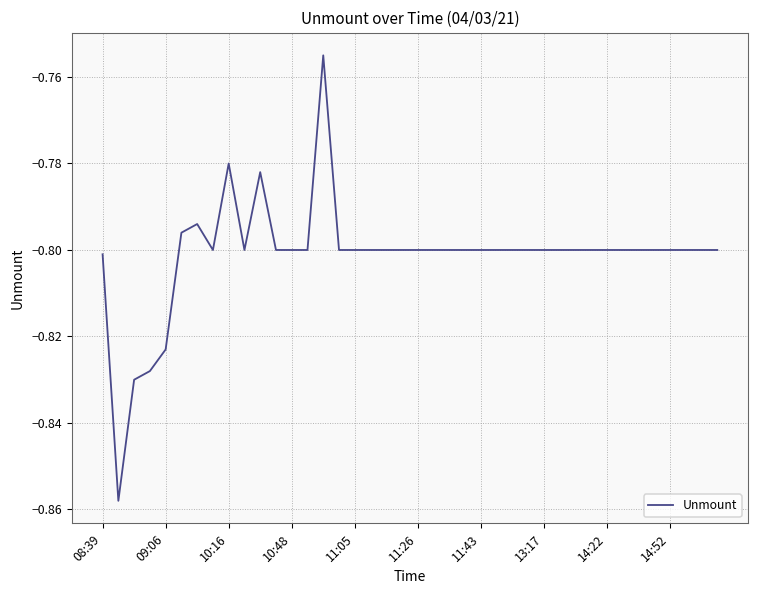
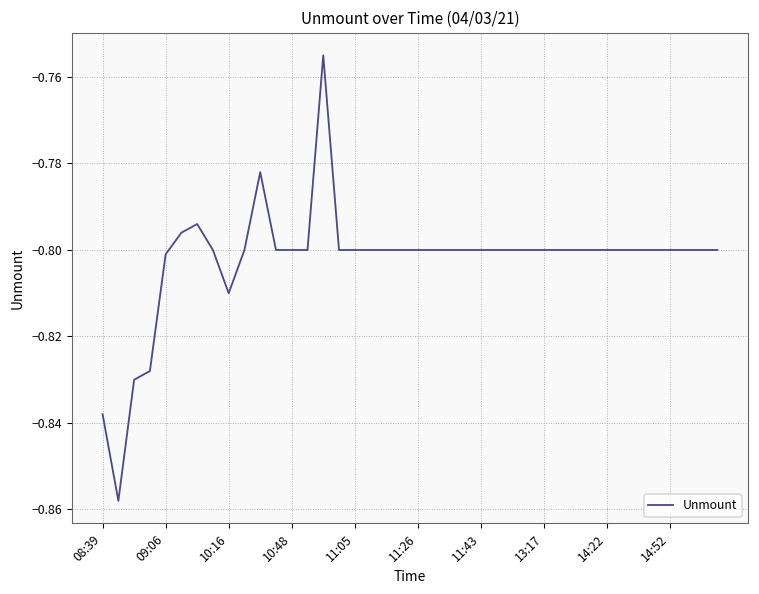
  {
-   "08:39": -0.801,
-   "09:06": -0.823,
-   "10:16": -0.78,
+   "08:39": -0.838,
+   "09:06": -0.801,
+   "10:16": -0.81,
    "10:48": -0.800,
    "11:05": -0.800,
    "11:26": -0.800,
    "11:43": -0.800,
    "13:17": -0.800,
    "14:22": -0.800,
    "14:52": -0.800
  }
